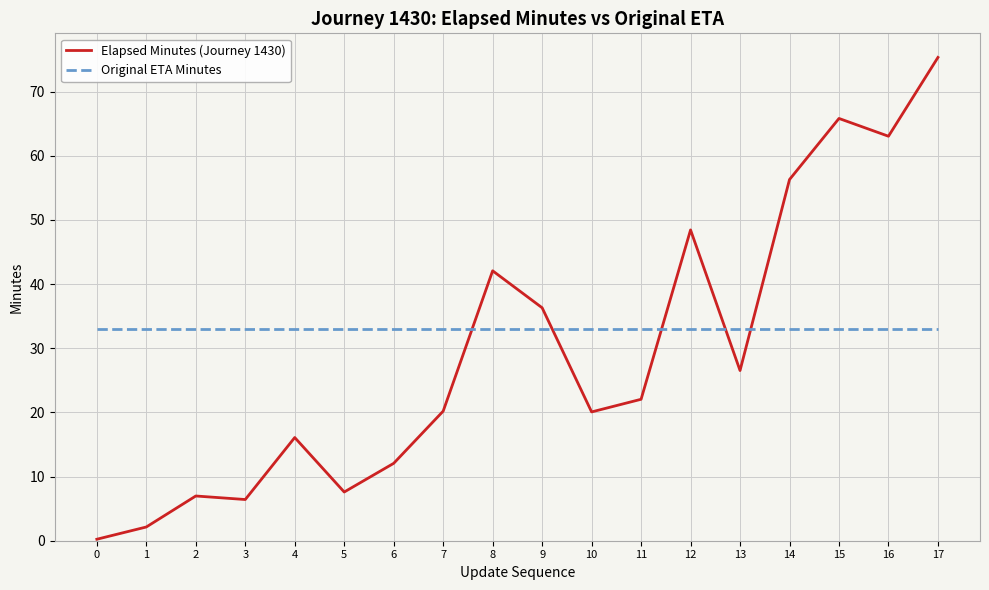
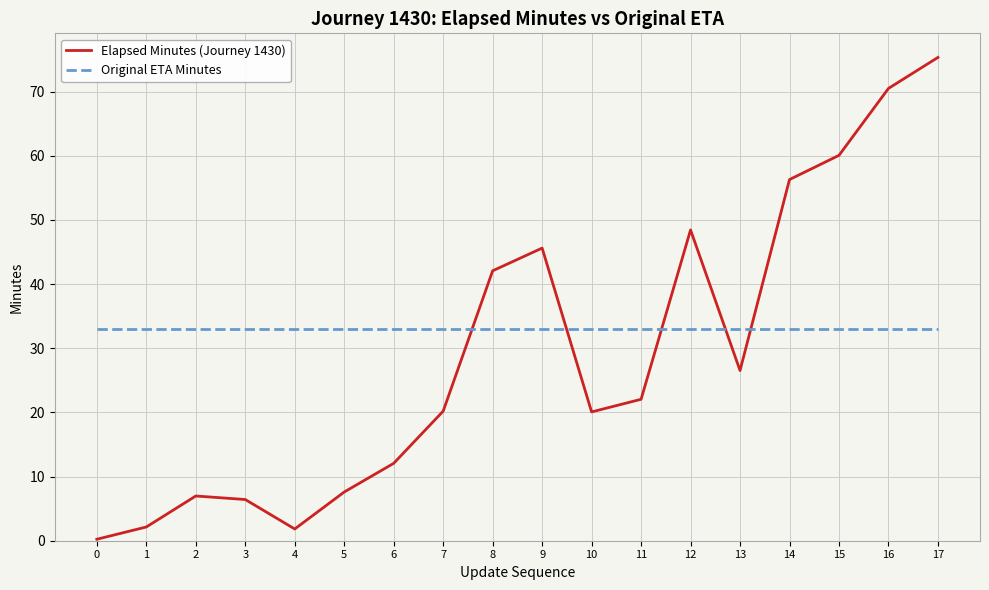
  {
    "Elapsed Minutes (Journey 1430)": {
      "0": 0,
      "1": 2,
      "2": 7,
      "3": 6,
-     "4": 16,
+     "4": 2,
      "5": 8,
      "6": 12,
      "7": 20,
      "8": 42,
-     "9": 36,
+     "9": 46,
      "10": 20,
      "11": 22,
      "12": 48,
      "13": 27,
      "14": 56,
-     "15": 66,
-     "16": 63,
+     "15": 60,
+     "16": 70,
      "17": 75
    },
    "Original ETA Minutes": {
      "0": 33,
      "1": 33,
      "2": 33,
      "3": 33,
      "4": 33,
      "5": 33,
      "6": 33,
      "7": 33,
      "8": 33,
      "9": 33,
      "10": 33,
      "11": 33,
      "12": 33,
      "13": 33,
      "14": 33,
      "15": 33,
      "16": 33,
      "17": 33
    }
  }
